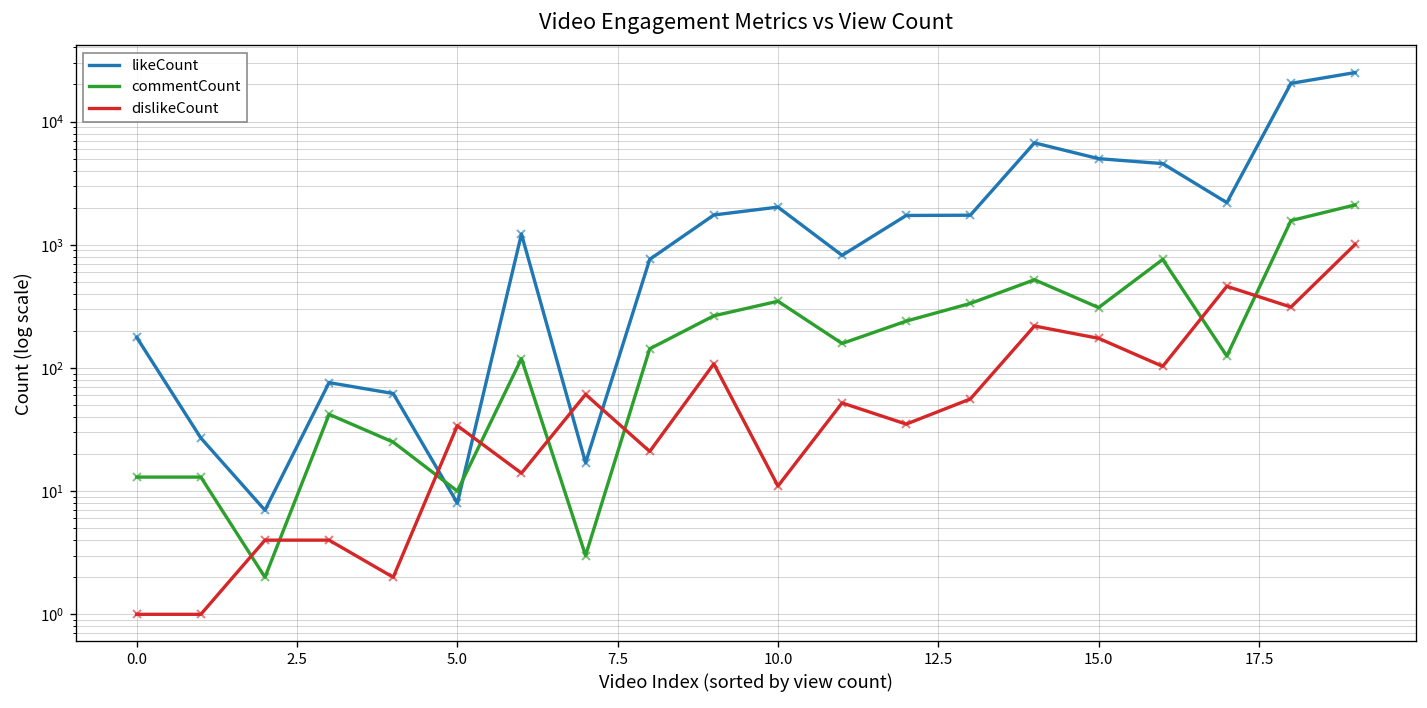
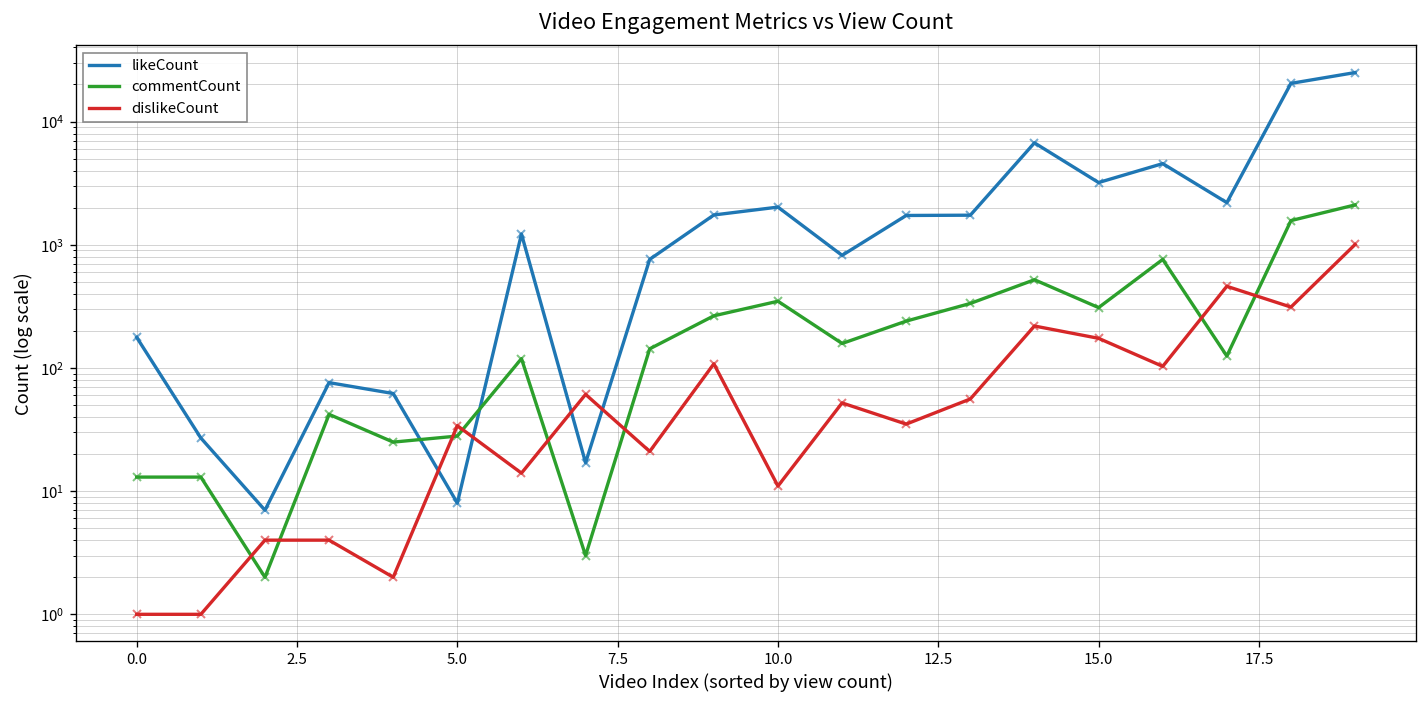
  {
    "likeCount": {
      "0.0": 180,
      "5.0": 8,
      "10.0": 2000,
-     "15.0": 5000
+     "15.0": 3200
    },
    "commentCount": {
      "0.0": 13,
-     "5.0": 10,
+     "5.0": 28,
      "10.0": 350,
      "15.0": 310
    },
    "dislikeCount": {
      "0.0": 1,
      "5.0": 34,
      "10.0": 11,
      "15.0": 170
    }
  }
